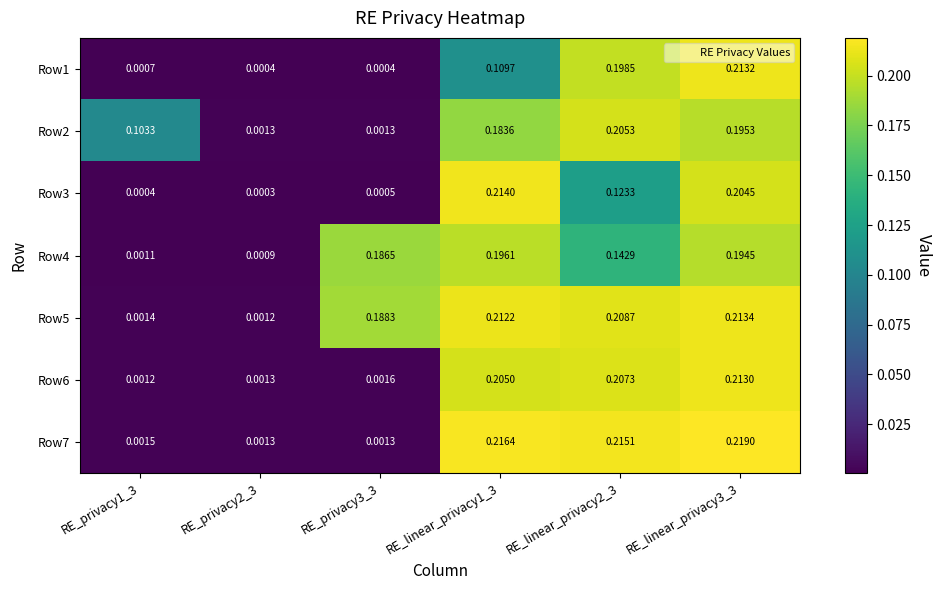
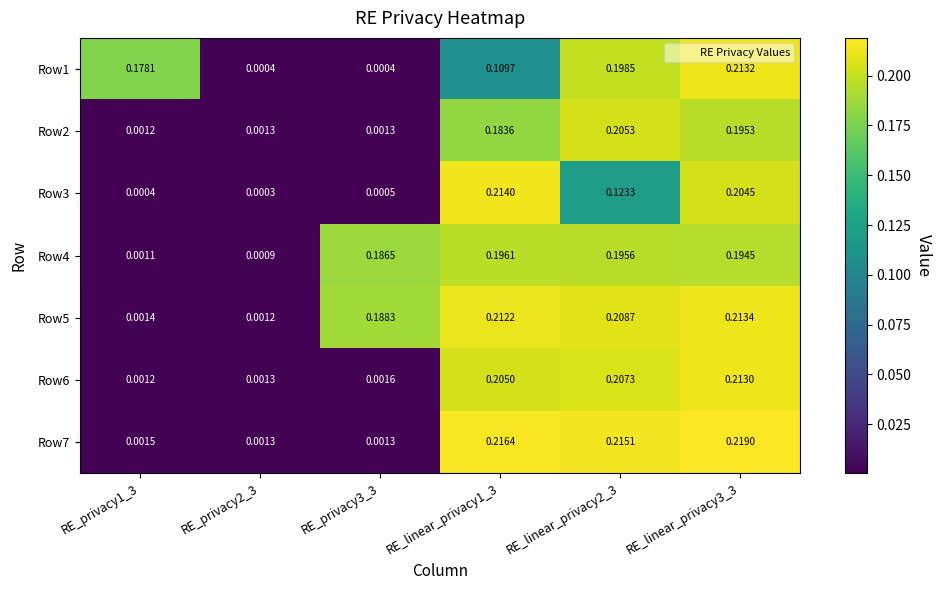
  {
    "Row1": {
-     "RE_privacy1_3": 0.0007,
+     "RE_privacy1_3": 0.1781,
      "RE_privacy2_3": 0.0004,
      "RE_privacy3_3": 0.0004,
      "RE_linear_privacy1_3": 0.1097,
      "RE_linear_privacy2_3": 0.1985,
      "RE_linear_privacy3_3": 0.2132
    },
    "Row2": {
-     "RE_privacy1_3": 0.1033,
+     "RE_privacy1_3": 0.0012,
      "RE_privacy2_3": 0.0013,
      "RE_privacy3_3": 0.0013,
      "RE_linear_privacy1_3": 0.1836,
      "RE_linear_privacy2_3": 0.2053,
      "RE_linear_privacy3_3": 0.1953
    },
    "Row3": {
      "RE_privacy1_3": 0.0004,
      "RE_privacy2_3": 0.0003,
      "RE_privacy3_3": 0.0005,
      "RE_linear_privacy1_3": 0.2140,
      "RE_linear_privacy2_3": 0.1233,
      "RE_linear_privacy3_3": 0.2045
    },
    "Row4": {
      "RE_privacy1_3": 0.0011,
      "RE_privacy2_3": 0.0009,
      "RE_privacy3_3": 0.1865,
      "RE_linear_privacy1_3": 0.1961,
-     "RE_linear_privacy2_3": 0.1429,
+     "RE_linear_privacy2_3": 0.1956,
      "RE_linear_privacy3_3": 0.1945
    },
    "Row5": {
      "RE_privacy1_3": 0.0014,
      "RE_privacy2_3": 0.0012,
      "RE_privacy3_3": 0.1883,
      "RE_linear_privacy1_3": 0.2122,
      "RE_linear_privacy2_3": 0.2087,
      "RE_linear_privacy3_3": 0.2134
    },
    "Row6": {
      "RE_privacy1_3": 0.0012,
      "RE_privacy2_3": 0.0013,
      "RE_privacy3_3": 0.0016,
      "RE_linear_privacy1_3": 0.2050,
      "RE_linear_privacy2_3": 0.2073,
      "RE_linear_privacy3_3": 0.2130
    },
    "Row7": {
      "RE_privacy1_3": 0.0015,
      "RE_privacy2_3": 0.0013,
      "RE_privacy3_3": 0.0013,
      "RE_linear_privacy1_3": 0.2164,
      "RE_linear_privacy2_3": 0.2151,
      "RE_linear_privacy3_3": 0.2190
    }
  }
